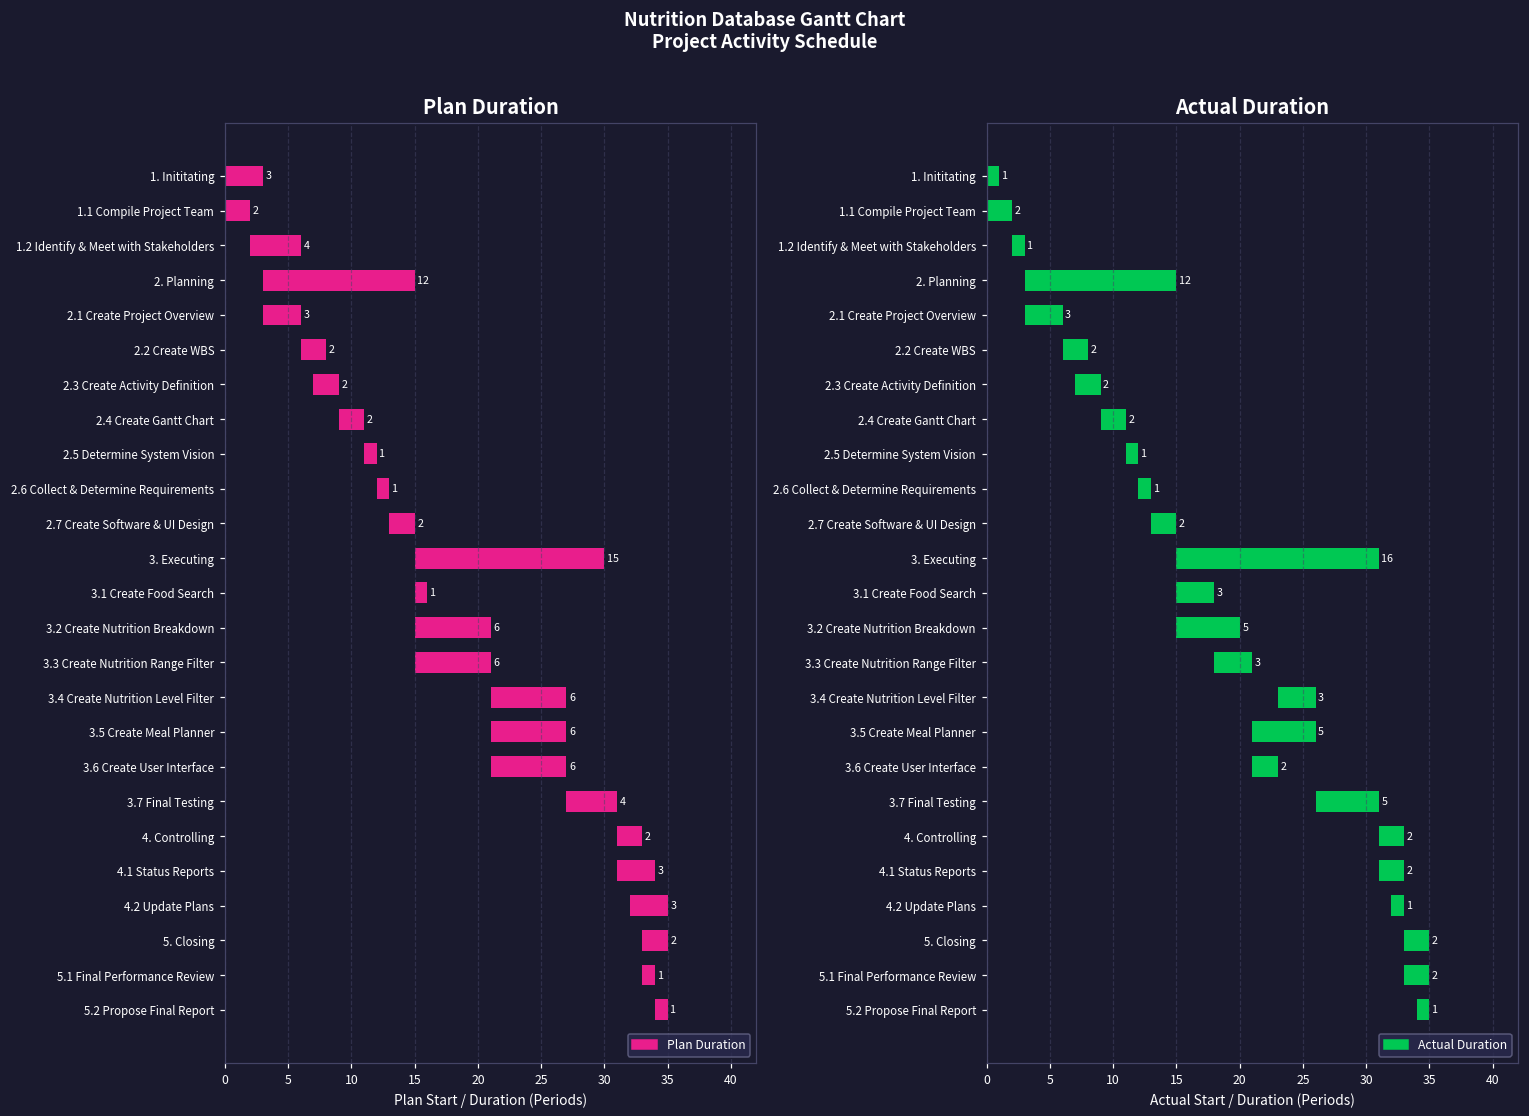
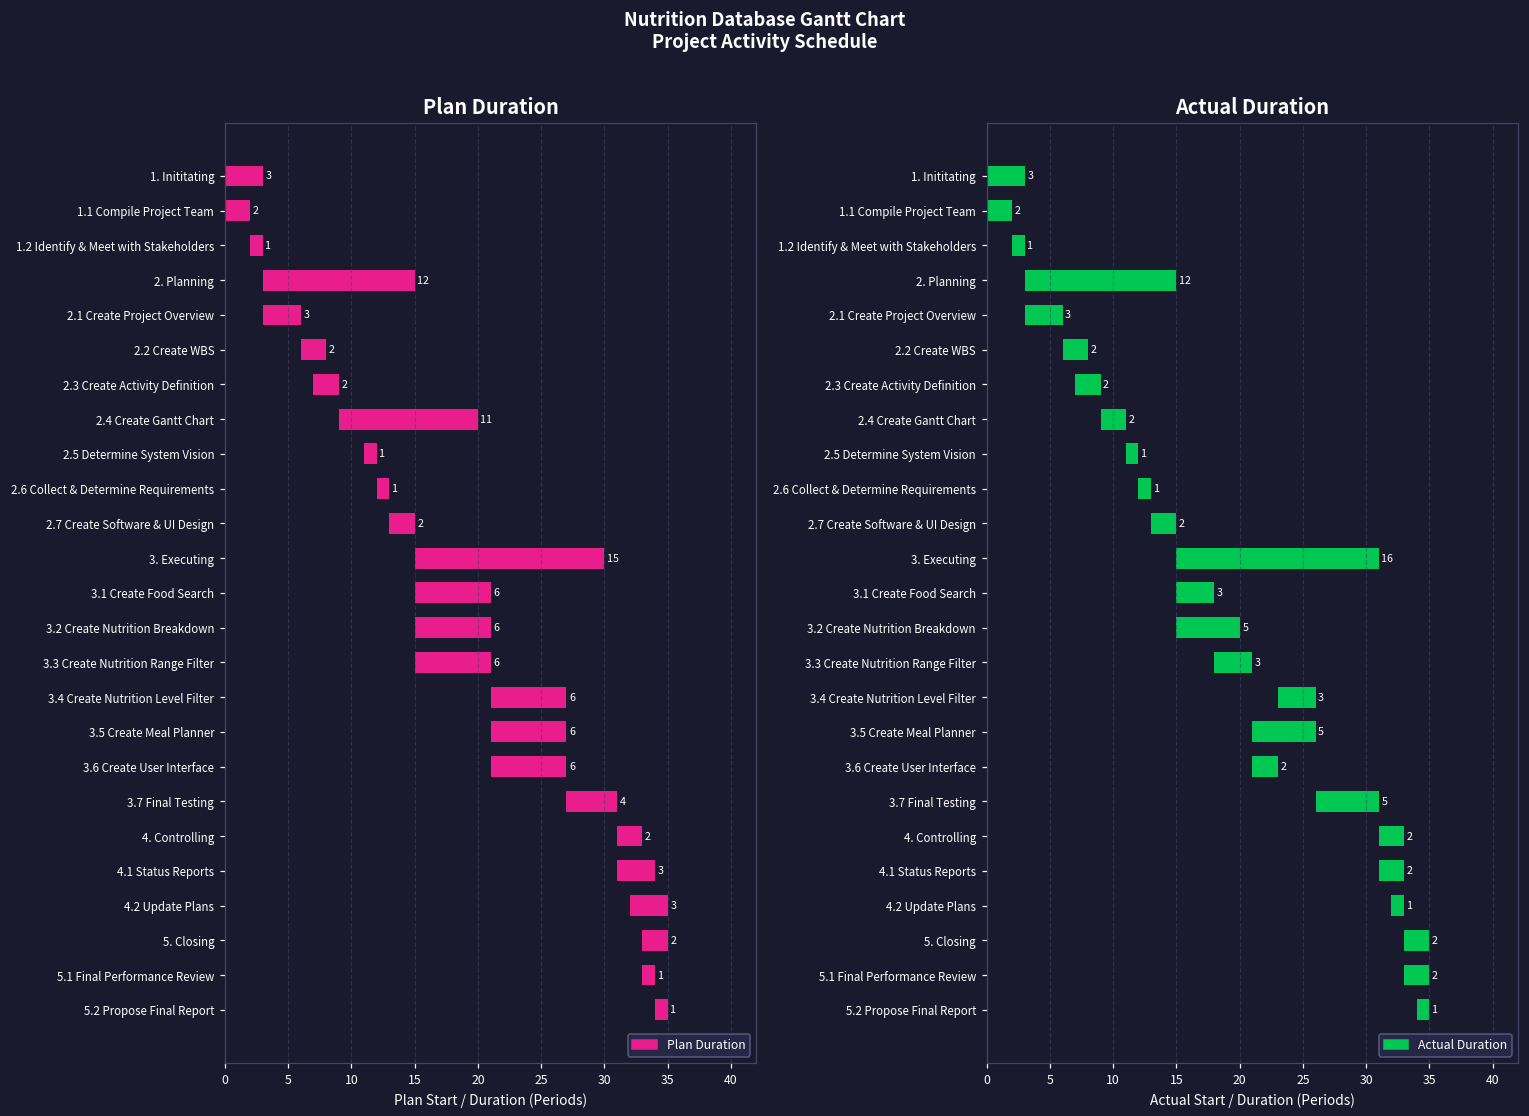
  {
    "Plan Duration": {
      "Plan Duration": {
        "1. Inititating": 3,
        "1.1 Compile Project Team": 2,
-       "1.2 Identify & Meet with Stakeholders": 4,
+       "1.2 Identify & Meet with Stakeholders": 1,
        "2. Planning": 12,
        "2.1 Create Project Overview": 3,
        "2.2 Create WBS": 2,
        "2.3 Create Activity Definition": 2,
-       "2.4 Create Gantt Chart": 2,
+       "2.4 Create Gantt Chart": 11,
        "2.5 Determine System Vision": 1,
        "2.6 Collect & Determine Requirements": 1,
        "2.7 Create Software & UI Design": 2,
        "3. Executing": 15,
-       "3.1 Create Food Search": 1,
+       "3.1 Create Food Search": 6,
        "3.2 Create Nutrition Breakdown": 6,
        "3.3 Create Nutrition Range Filter": 6,
        "3.4 Create Nutrition Level Filter": 6,
        "3.5 Create Meal Planner": 6,
        "3.6 Create User Interface": 6,
        "3.7 Final Testing": 4,
        "4. Controlling": 2,
        "4.1 Status Reports": 3,
        "4.2 Update Plans": 3,
        "5. Closing": 2,
        "5.1 Final Performance Review": 1,
        "5.2 Propose Final Report": 1
      }
    },
    "Actual Duration": {
      "Actual Duration": {
-       "1. Inititating": 1,
+       "1. Inititating": 3,
        "1.1 Compile Project Team": 2,
        "1.2 Identify & Meet with Stakeholders": 1,
        "2. Planning": 12,
        "2.1 Create Project Overview": 3,
        "2.2 Create WBS": 2,
        "2.3 Create Activity Definition": 2,
        "2.4 Create Gantt Chart": 2,
        "2.5 Determine System Vision": 1,
        "2.6 Collect & Determine Requirements": 1,
        "2.7 Create Software & UI Design": 2,
        "3. Executing": 16,
        "3.1 Create Food Search": 3,
        "3.2 Create Nutrition Breakdown": 5,
        "3.3 Create Nutrition Range Filter": 3,
        "3.4 Create Nutrition Level Filter": 3,
        "3.5 Create Meal Planner": 5,
        "3.6 Create User Interface": 2,
        "3.7 Final Testing": 5,
        "4. Controlling": 2,
        "4.1 Status Reports": 2,
        "4.2 Update Plans": 1,
        "5. Closing": 2,
        "5.1 Final Performance Review": 2,
        "5.2 Propose Final Report": 1
      }
    }
  }
